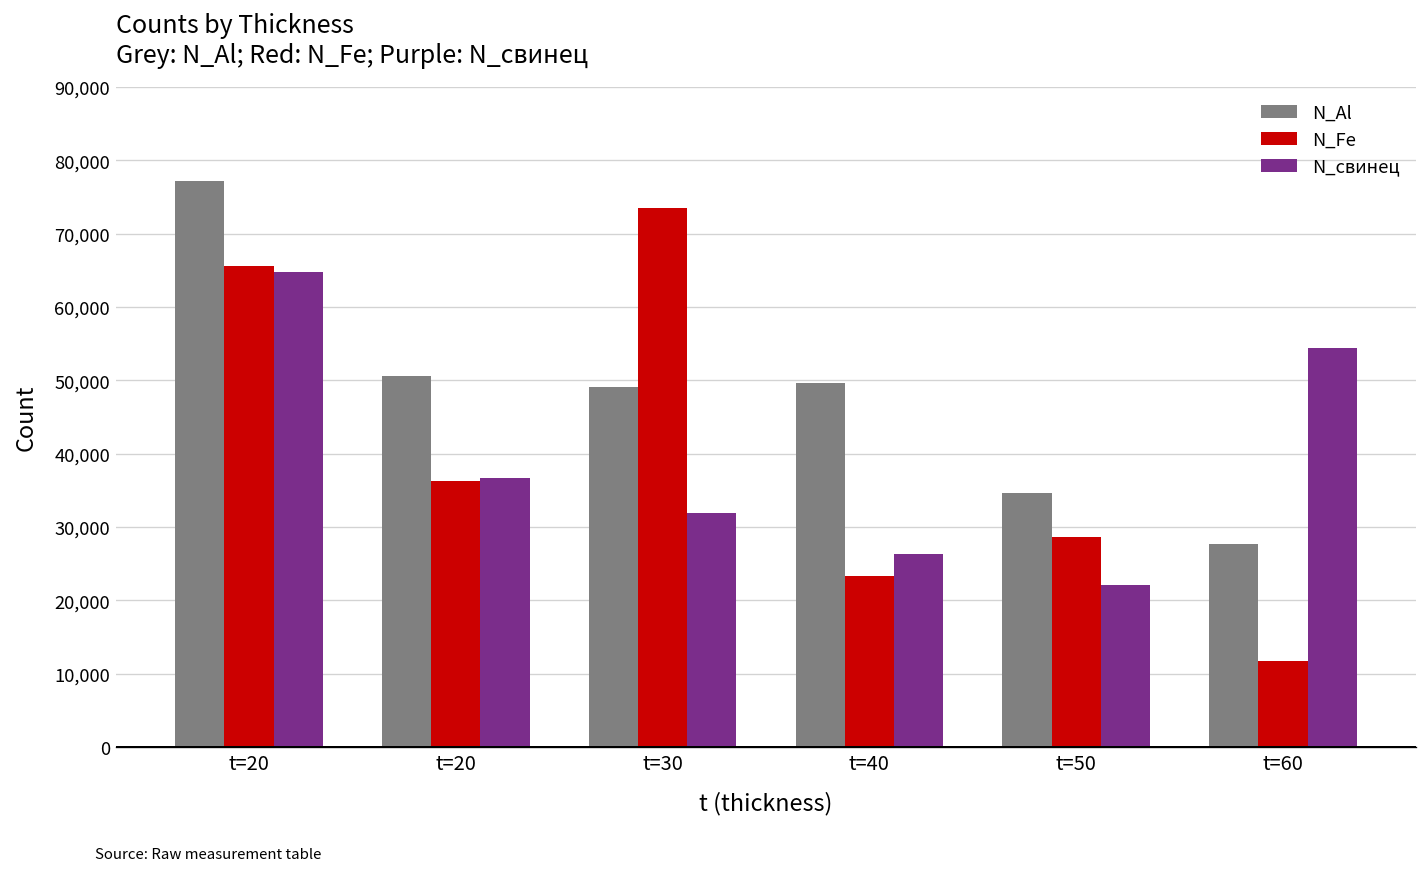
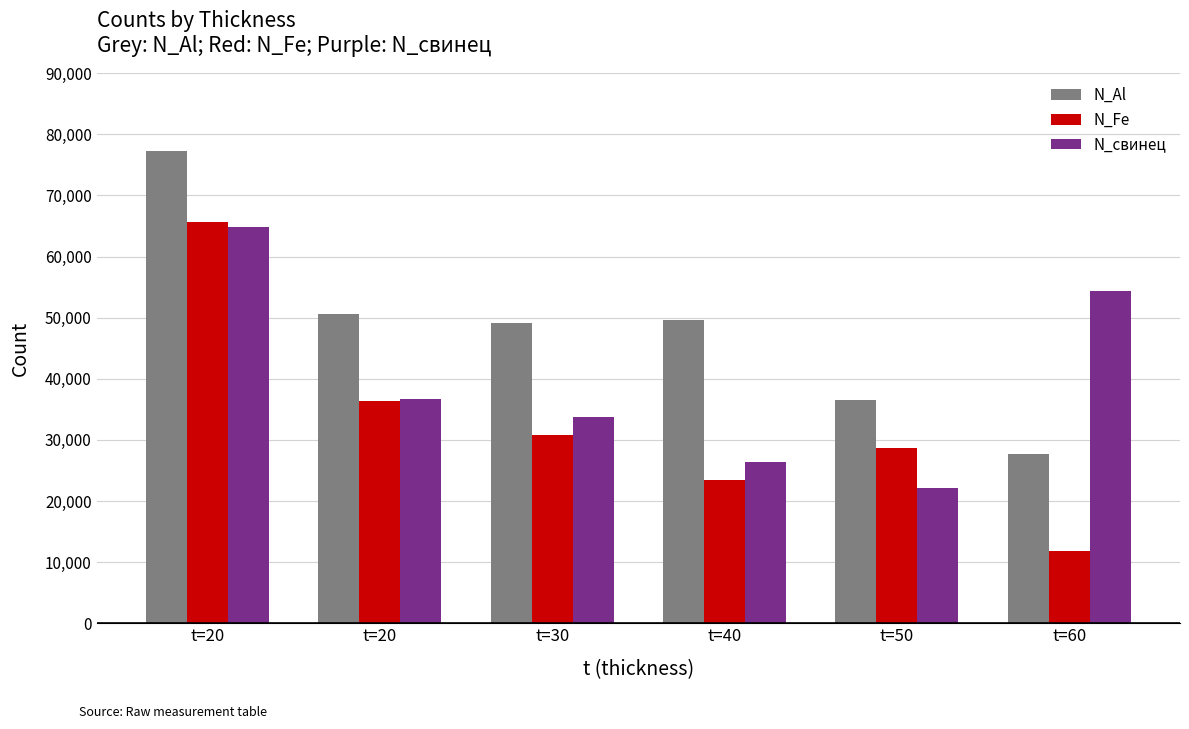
  {
    "N_Al": {
      "t=30": "49,000",
      "t=40": "50,000",
-     "t=50": "35,000",
+     "t=50": "36,000",
      "t=60": "28,000"
    },
    "N_Fe": {
-     "t=30": "73,000",
+     "t=30": "31,000",
      "t=40": "23,000",
      "t=50": "29,000",
      "t=60": "12,000"
    },
    "N_свинец": {
-     "t=30": "32,000",
+     "t=30": "34,000",
      "t=40": "26,000",
      "t=50": "22,000",
      "t=60": "54,000"
    }
  }
